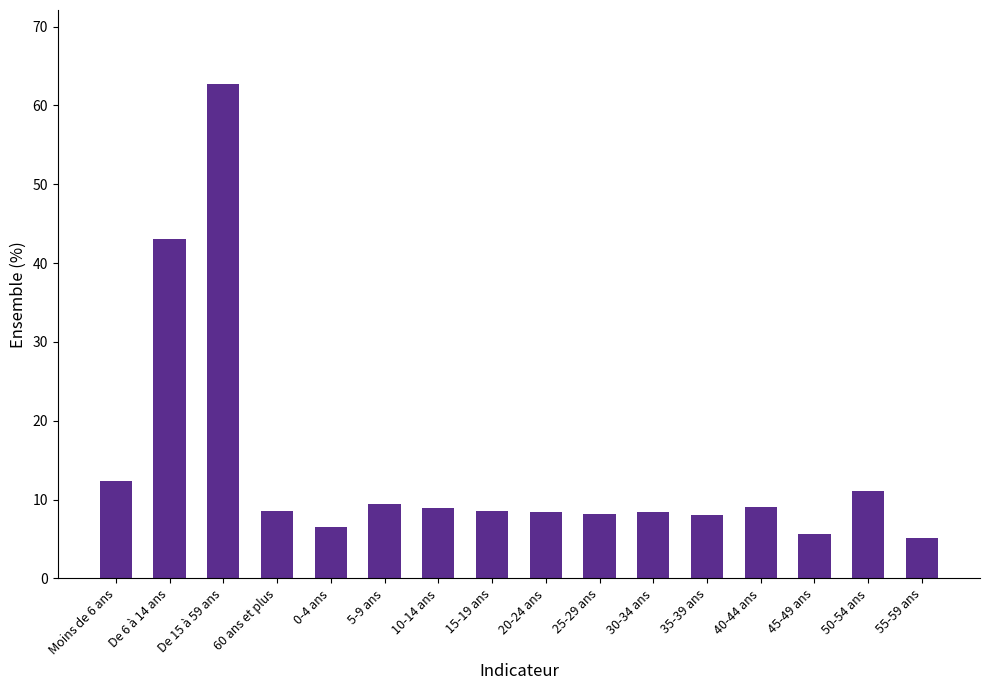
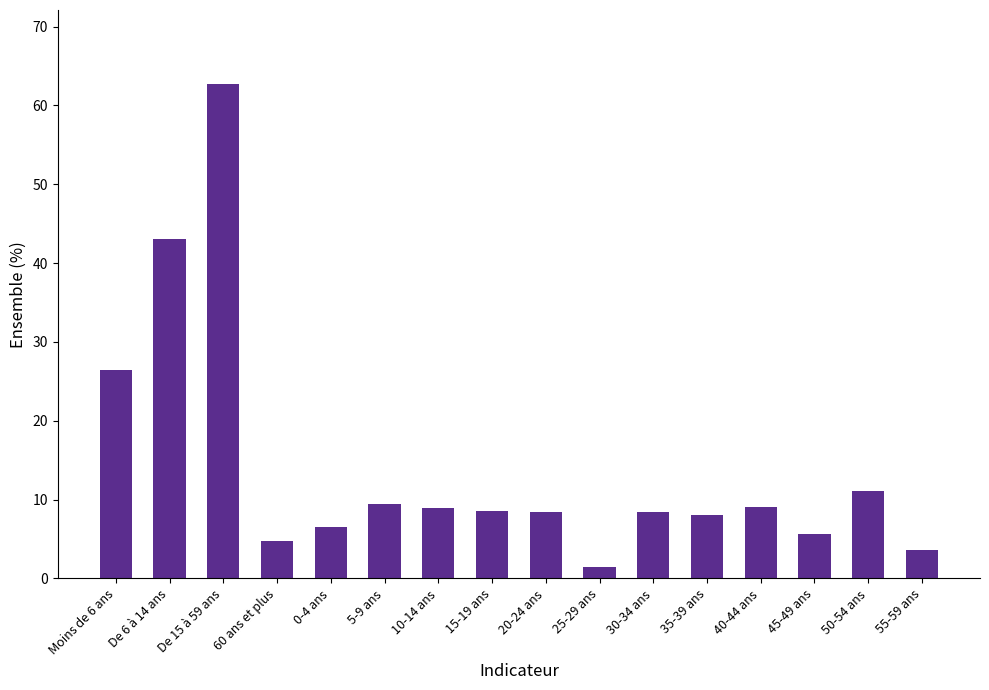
  {
-   "Moins de 6 ans": 12,
+   "Moins de 6 ans": 26,
    "De 6 à 14 ans": 43,
    "De 15 à 59 ans": 63,
-   "60 ans et plus": 9,
+   "60 ans et plus": 5,
    "0-4 ans": 7,
    "5-9 ans": 9,
    "10-14 ans": 9,
    "15-19 ans": 9,
    "20-24 ans": 8,
-   "25-29 ans": 8,
+   "25-29 ans": 1,
    "30-34 ans": 8,
    "35-39 ans": 8,
    "40-44 ans": 9,
    "45-49 ans": 6,
    "50-54 ans": 11,
-   "55-59 ans": 5
+   "55-59 ans": 4
  }
